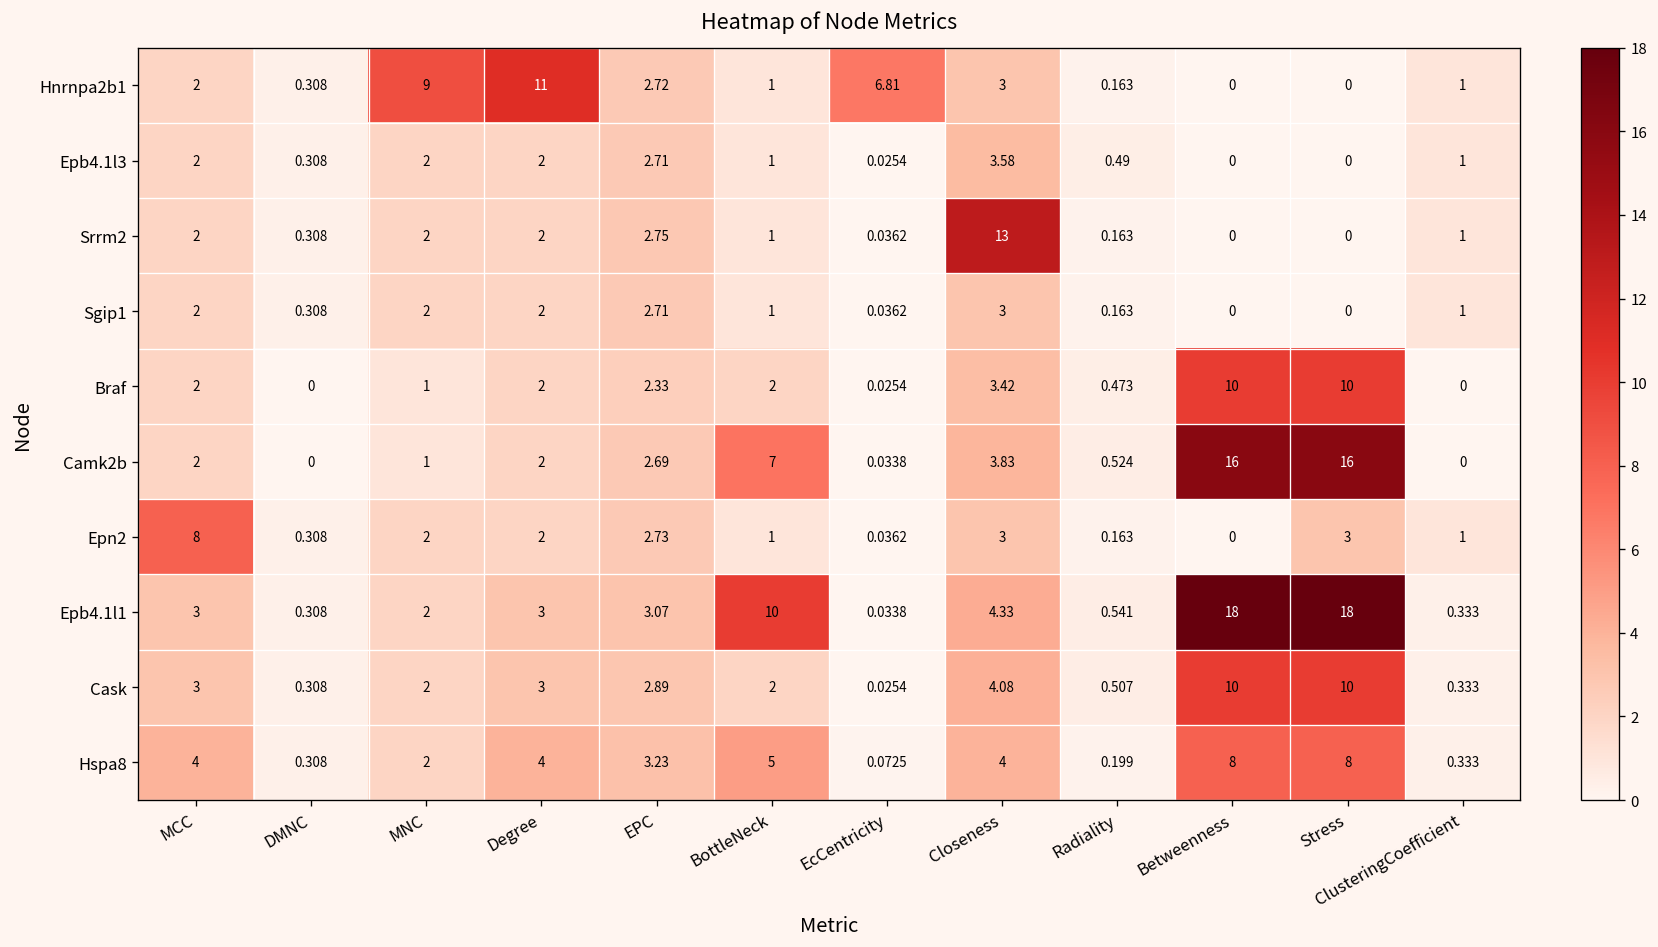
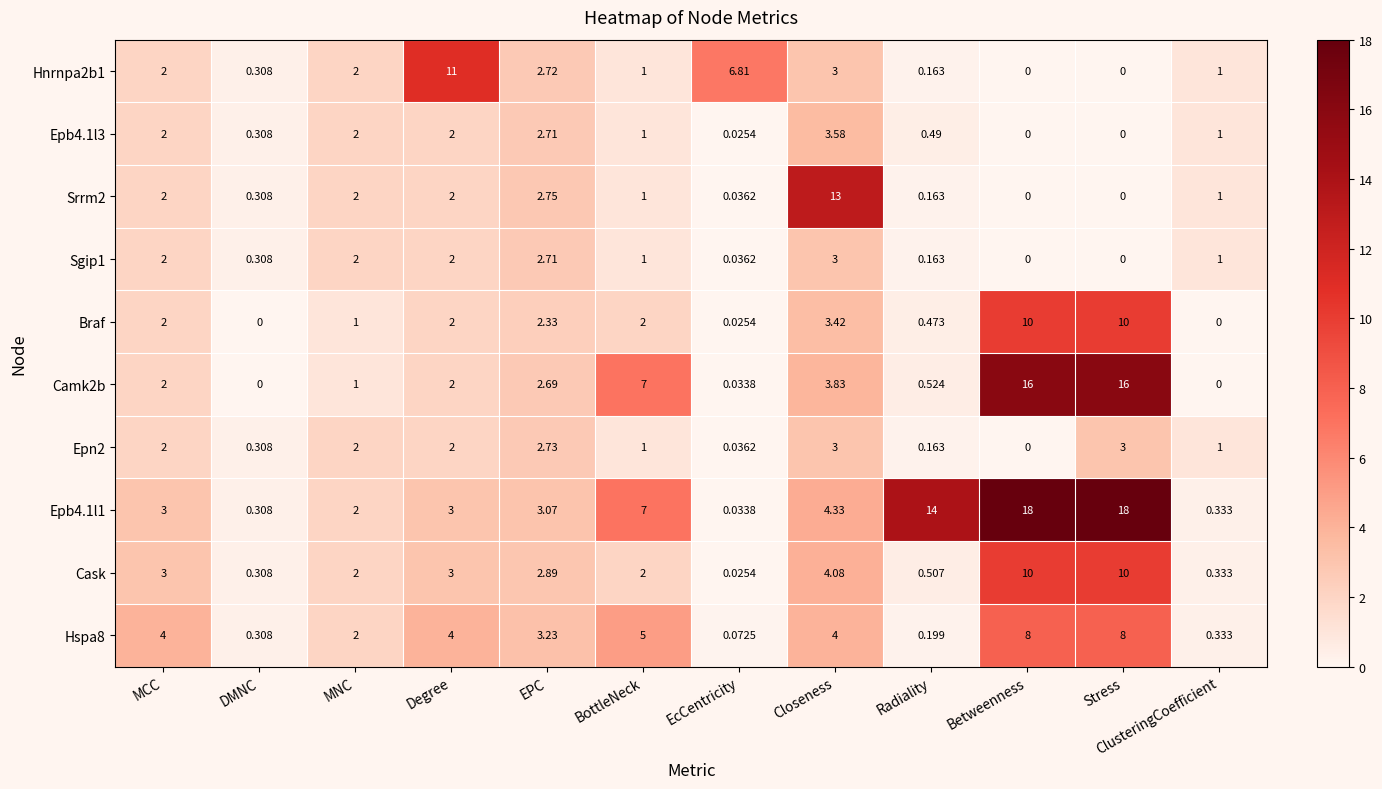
  {
    "Hnrnpa2b1": {
      "MCC": 2,
      "DMNC": 0.308,
-     "MNC": 9,
+     "MNC": 2,
      "Degree": 11,
      "EPC": 2.72,
      "BottleNeck": 1,
      "EcCentricity": 6.81,
      "Closeness": 3,
      "Radiality": 0.163,
      "Betweenness": 0,
      "Stress": 0,
      "ClusteringCoefficient": 1
    },
    "Epb4.1l3": {
      "MCC": 2,
      "DMNC": 0.308,
      "MNC": 2,
      "Degree": 2,
      "EPC": 2.71,
      "BottleNeck": 1,
      "EcCentricity": 0.0254,
      "Closeness": 3.58,
      "Radiality": 0.49,
      "Betweenness": 0,
      "Stress": 0,
      "ClusteringCoefficient": 1
    },
    "Srrm2": {
      "MCC": 2,
      "DMNC": 0.308,
      "MNC": 2,
      "Degree": 2,
      "EPC": 2.75,
      "BottleNeck": 1,
      "EcCentricity": 0.0362,
      "Closeness": 13,
      "Radiality": 0.163,
      "Betweenness": 0,
      "Stress": 0,
      "ClusteringCoefficient": 1
    },
    "Sgip1": {
      "MCC": 2,
      "DMNC": 0.308,
      "MNC": 2,
      "Degree": 2,
      "EPC": 2.71,
      "BottleNeck": 1,
      "EcCentricity": 0.0362,
      "Closeness": 3,
      "Radiality": 0.163,
      "Betweenness": 0,
      "Stress": 0,
      "ClusteringCoefficient": 1
    },
    "Braf": {
      "MCC": 2,
      "DMNC": 0,
      "MNC": 1,
      "Degree": 2,
      "EPC": 2.33,
      "BottleNeck": 2,
      "EcCentricity": 0.0254,
      "Closeness": 3.42,
      "Radiality": 0.473,
      "Betweenness": 10,
      "Stress": 10,
      "ClusteringCoefficient": 0
    },
    "Camk2b": {
      "MCC": 2,
      "DMNC": 0,
      "MNC": 1,
      "Degree": 2,
      "EPC": 2.69,
      "BottleNeck": 7,
      "EcCentricity": 0.0338,
      "Closeness": 3.83,
      "Radiality": 0.524,
      "Betweenness": 16,
      "Stress": 16,
      "ClusteringCoefficient": 0
    },
    "Epn2": {
-     "MCC": 8,
+     "MCC": 2,
      "DMNC": 0.308,
      "MNC": 2,
      "Degree": 2,
      "EPC": 2.73,
      "BottleNeck": 1,
      "EcCentricity": 0.0362,
      "Closeness": 3,
      "Radiality": 0.163,
      "Betweenness": 0,
      "Stress": 3,
      "ClusteringCoefficient": 1
    },
    "Epb4.1l1": {
      "MCC": 3,
      "DMNC": 0.308,
      "MNC": 2,
      "Degree": 3,
      "EPC": 3.07,
-     "BottleNeck": 10,
+     "BottleNeck": 7,
      "EcCentricity": 0.0338,
      "Closeness": 4.33,
-     "Radiality": 0.541,
+     "Radiality": 14,
      "Betweenness": 18,
      "Stress": 18,
      "ClusteringCoefficient": 0.333
    },
    "Cask": {
      "MCC": 3,
      "DMNC": 0.308,
      "MNC": 2,
      "Degree": 3,
      "EPC": 2.89,
      "BottleNeck": 2,
      "EcCentricity": 0.0254,
      "Closeness": 4.08,
      "Radiality": 0.507,
      "Betweenness": 10,
      "Stress": 10,
      "ClusteringCoefficient": 0.333
    },
    "Hspa8": {
      "MCC": 4,
      "DMNC": 0.308,
      "MNC": 2,
      "Degree": 4,
      "EPC": 3.23,
      "BottleNeck": 5,
      "EcCentricity": 0.0725,
      "Closeness": 4,
      "Radiality": 0.199,
      "Betweenness": 8,
      "Stress": 8,
      "ClusteringCoefficient": 0.333
    }
  }
